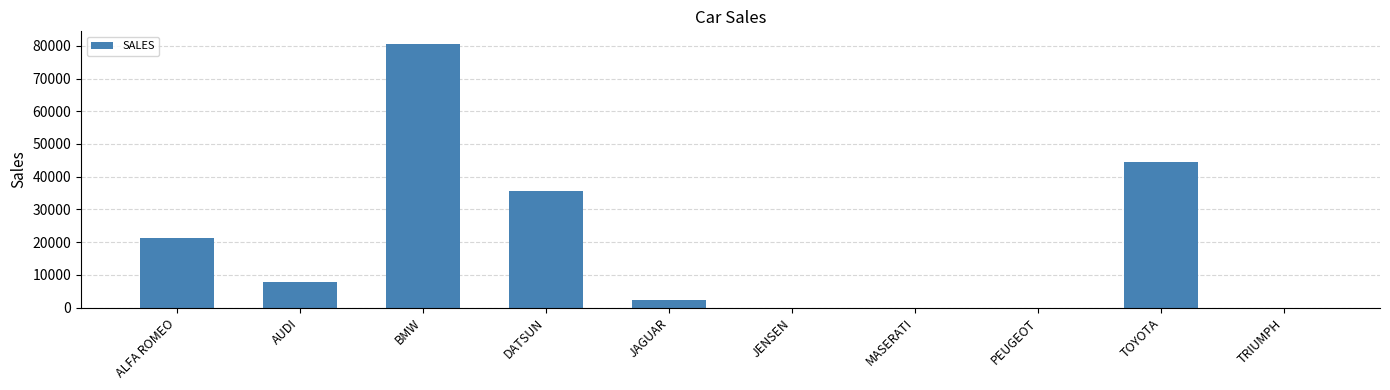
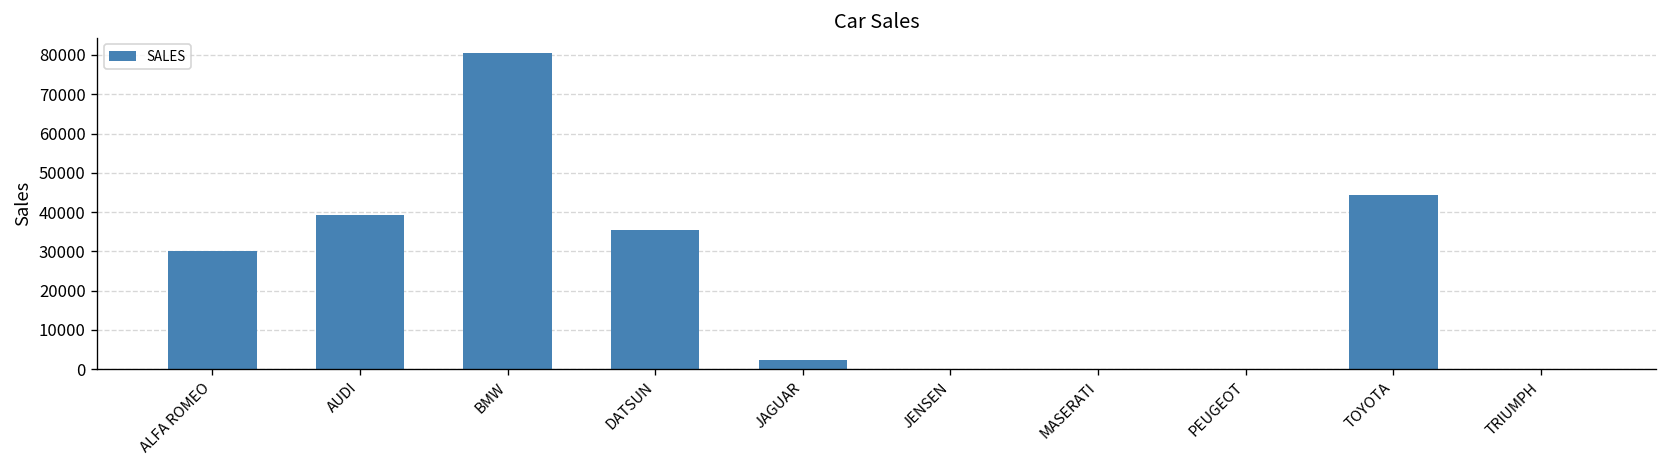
  {
-   "ALFA ROMEO": 21000,
-   "AUDI": 8000,
+   "ALFA ROMEO": 30000,
+   "AUDI": 39000,
    "BMW": 80000,
    "DATSUN": 36000,
    "JAGUAR": 2000,
    "JENSEN": 0,
    "MASERATI": 0,
    "PEUGEOT": 0,
    "TOYOTA": 44000,
    "TRIUMPH": 0
  }
